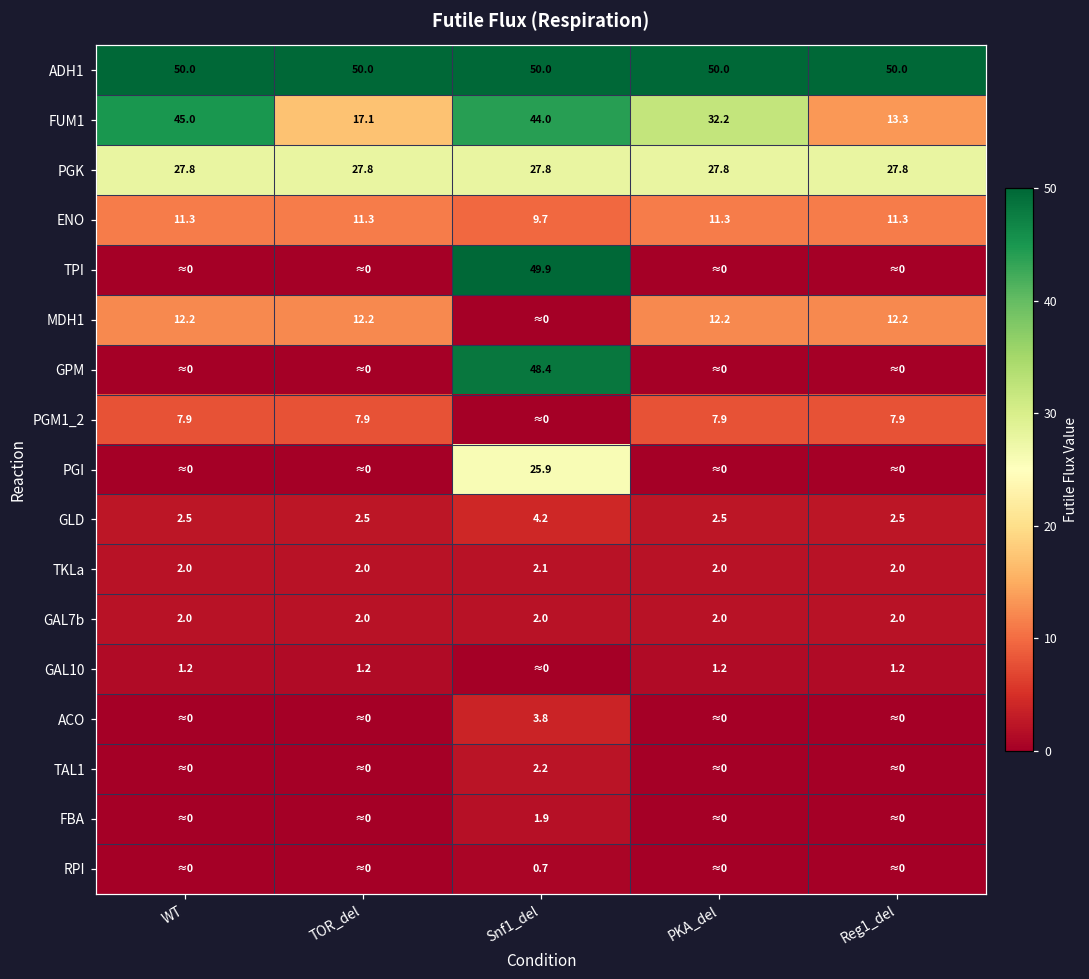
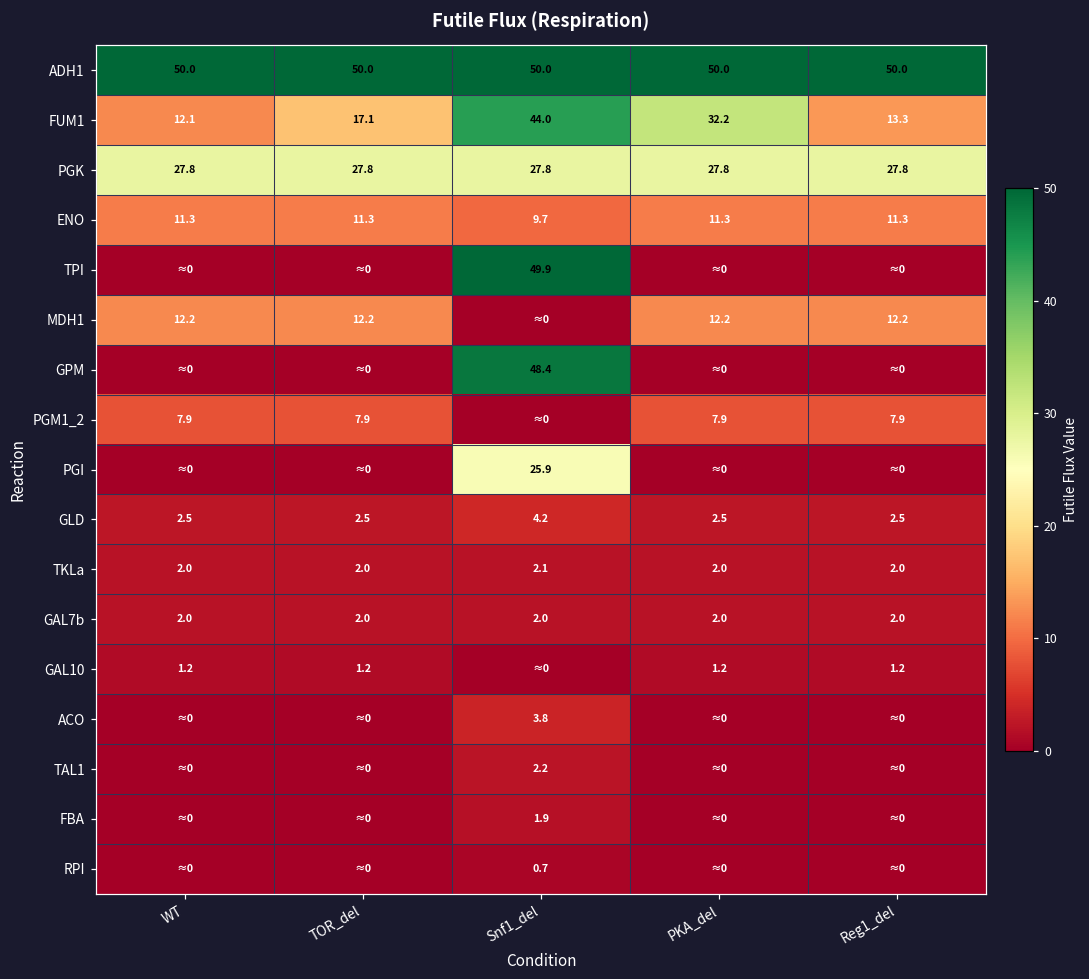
  {
    "ADH1": {
      "WT": 50.0,
      "TOR_del": 50.0,
      "Snf1_del": 50.0,
      "PKA_del": 50.0,
      "Reg1_del": 50.0
    },
    "FUM1": {
-     "WT": 45.0,
+     "WT": 12.1,
      "TOR_del": 17.1,
      "Snf1_del": 44.0,
      "PKA_del": 32.2,
      "Reg1_del": 13.3
    },
    "PGK": {
      "WT": 27.8,
      "TOR_del": 27.8,
      "Snf1_del": 27.8,
      "PKA_del": 27.8,
      "Reg1_del": 27.8
    },
    "ENO": {
      "WT": 11.3,
      "TOR_del": 11.3,
      "Snf1_del": 9.7,
      "PKA_del": 11.3,
      "Reg1_del": 11.3
    },
    "TPI": {
      "WT": 0,
      "TOR_del": 0,
      "Snf1_del": 49.9,
      "PKA_del": 0,
      "Reg1_del": 0
    },
    "MDH1": {
      "WT": 12.2,
      "TOR_del": 12.2,
      "Snf1_del": 0,
      "PKA_del": 12.2,
      "Reg1_del": 12.2
    },
    "GPM": {
      "WT": 0,
      "TOR_del": 0,
      "Snf1_del": 48.4,
      "PKA_del": 0,
      "Reg1_del": 0
    },
    "PGM1_2": {
      "WT": 7.9,
      "TOR_del": 7.9,
      "Snf1_del": 0,
      "PKA_del": 7.9,
      "Reg1_del": 7.9
    },
    "PGI": {
      "WT": 0,
      "TOR_del": 0,
      "Snf1_del": 25.9,
      "PKA_del": 0,
      "Reg1_del": 0
    },
    "GLD": {
      "WT": 2.5,
      "TOR_del": 2.5,
      "Snf1_del": 4.2,
      "PKA_del": 2.5,
      "Reg1_del": 2.5
    },
    "TKLa": {
      "WT": 2.0,
      "TOR_del": 2.0,
      "Snf1_del": 2.1,
      "PKA_del": 2.0,
      "Reg1_del": 2.0
    },
    "GAL7b": {
      "WT": 2.0,
      "TOR_del": 2.0,
      "Snf1_del": 2.0,
      "PKA_del": 2.0,
      "Reg1_del": 2.0
    },
    "GAL10": {
      "WT": 1.2,
      "TOR_del": 1.2,
      "Snf1_del": 0,
      "PKA_del": 1.2,
      "Reg1_del": 1.2
    },
    "ACO": {
      "WT": 0,
      "TOR_del": 0,
      "Snf1_del": 3.8,
      "PKA_del": 0,
      "Reg1_del": 0
    },
    "TAL1": {
      "WT": 0,
      "TOR_del": 0,
      "Snf1_del": 2.2,
      "PKA_del": 0,
      "Reg1_del": 0
    },
    "FBA": {
      "WT": 0,
      "TOR_del": 0,
      "Snf1_del": 1.9,
      "PKA_del": 0,
      "Reg1_del": 0
    },
    "RPI": {
      "WT": 0,
      "TOR_del": 0,
      "Snf1_del": 0.7,
      "PKA_del": 0,
      "Reg1_del": 0
    }
  }
